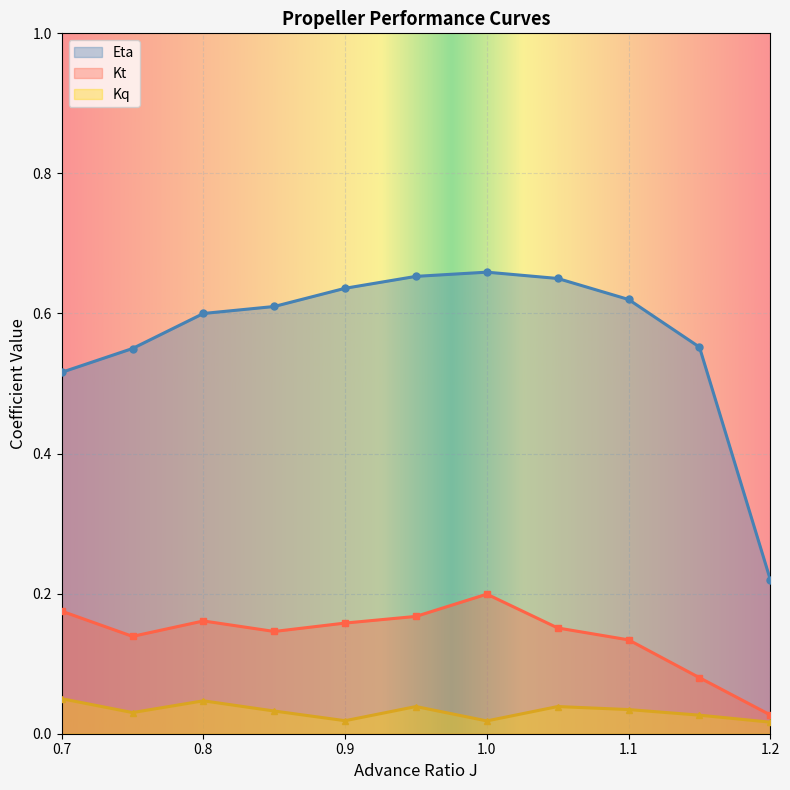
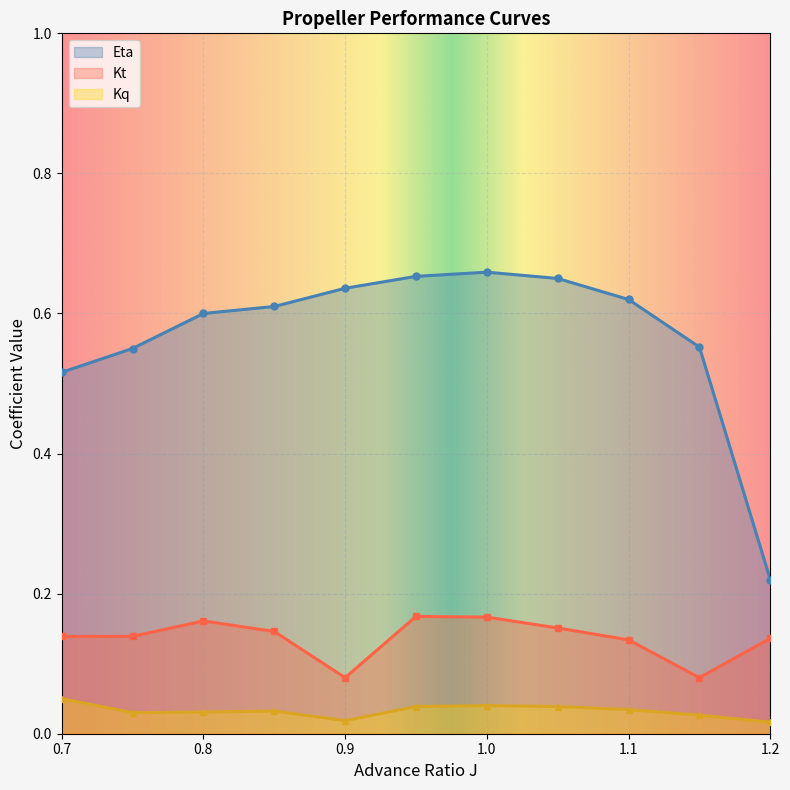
  {
    "Eta": {
      "0.7": 0.52,
      "0.8": 0.60,
      "0.9": 0.64,
      "1.0": 0.66,
      "1.1": 0.62,
      "1.2": 0.22
    },
    "Kt": {
-     "0.7": 0.18,
+     "0.7": 0.14,
      "0.8": 0.16,
-     "0.9": 0.16,
-     "1.0": 0.20,
+     "0.9": 0.08,
+     "1.0": 0.17,
      "1.1": 0.13,
-     "1.2": 0.03
+     "1.2": 0.14
    },
    "Kq": {
      "0.7": 0.05,
-     "0.8": 0.05,
+     "0.8": 0.03,
      "0.9": 0.02,
-     "1.0": 0.02,
+     "1.0": 0.04,
      "1.1": 0.03,
      "1.2": 0.02
    }
  }
